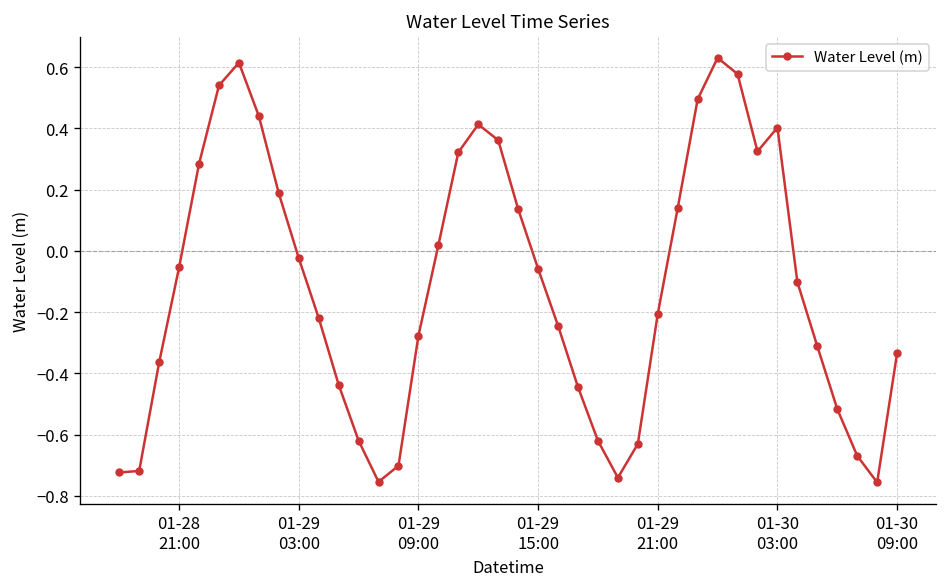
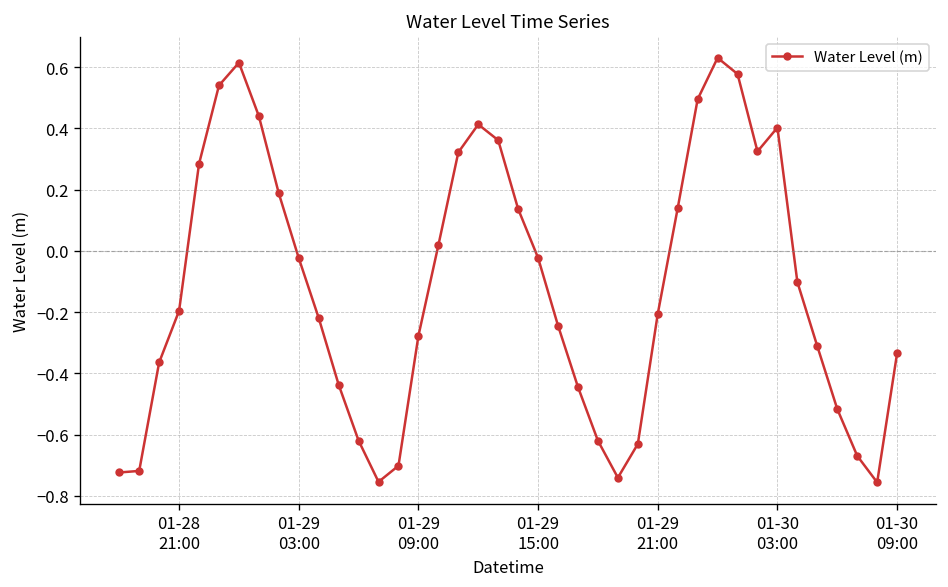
  {
-   "01-28 21:00": -0.05,
+   "01-28 21:00": -0.20,
    "01-29 03:00": -0.02,
    "01-29 09:00": -0.28,
-   "01-29 15:00": -0.06,
+   "01-29 15:00": -0.02,
    "01-29 21:00": -0.21,
    "01-30 03:00": 0.40,
    "01-30 09:00": -0.33
  }
